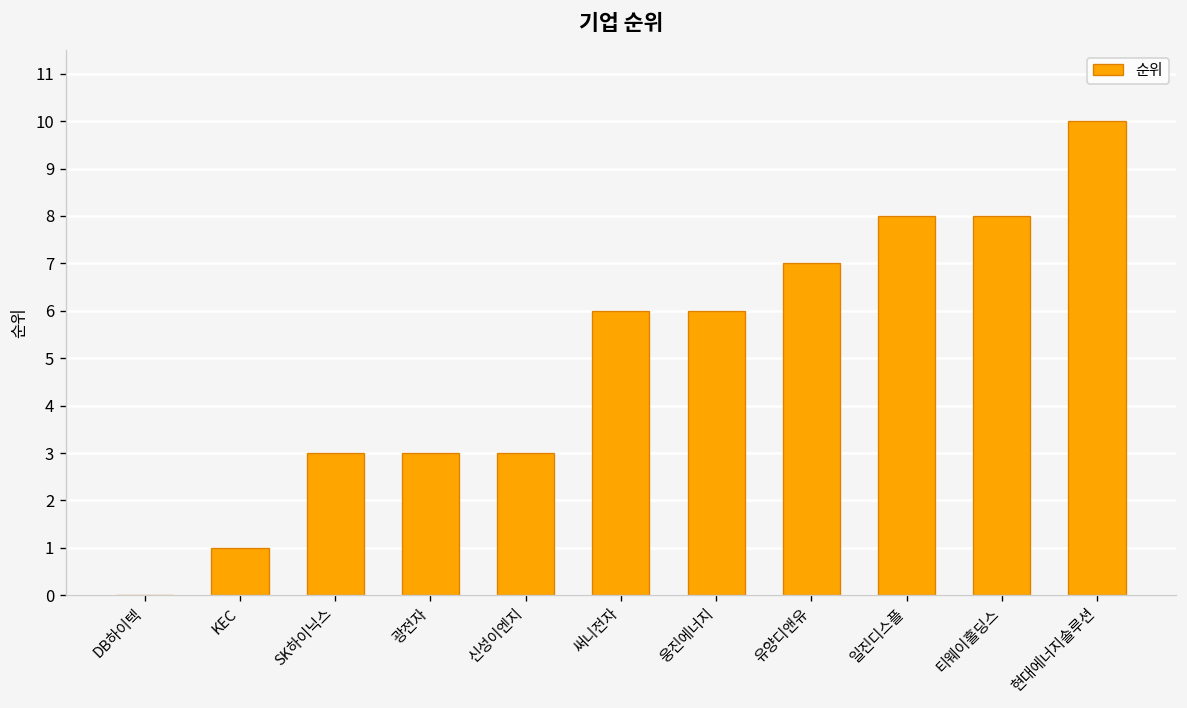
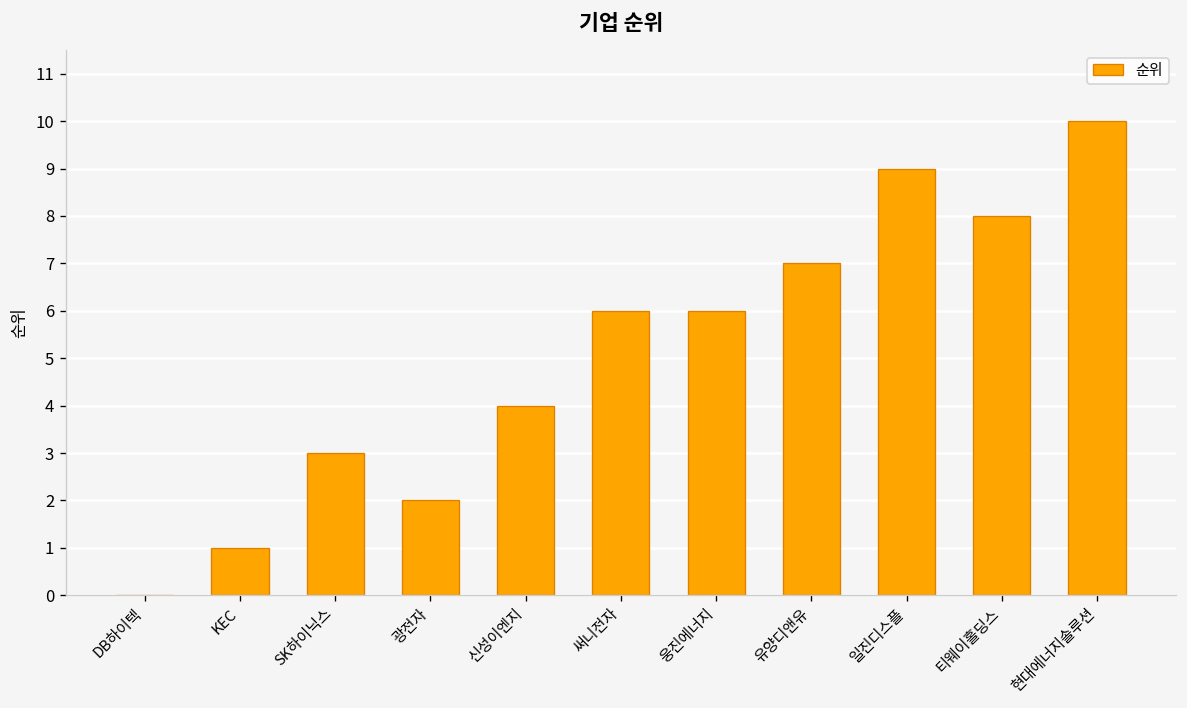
  {
    "DB하이텍": 0,
    "KEC": 1,
    "SK하이닉스": 3,
-   "광전자": 3,
-   "신성이엔지": 3,
+   "광전자": 2,
+   "신성이엔지": 4,
    "써니전자": 6,
    "웅진에너지": 6,
    "유양디앤유": 7,
-   "일진디스플": 8,
+   "일진디스플": 9,
    "티웨이홀딩스": 8,
    "현대에너지솔루션": 10
  }
